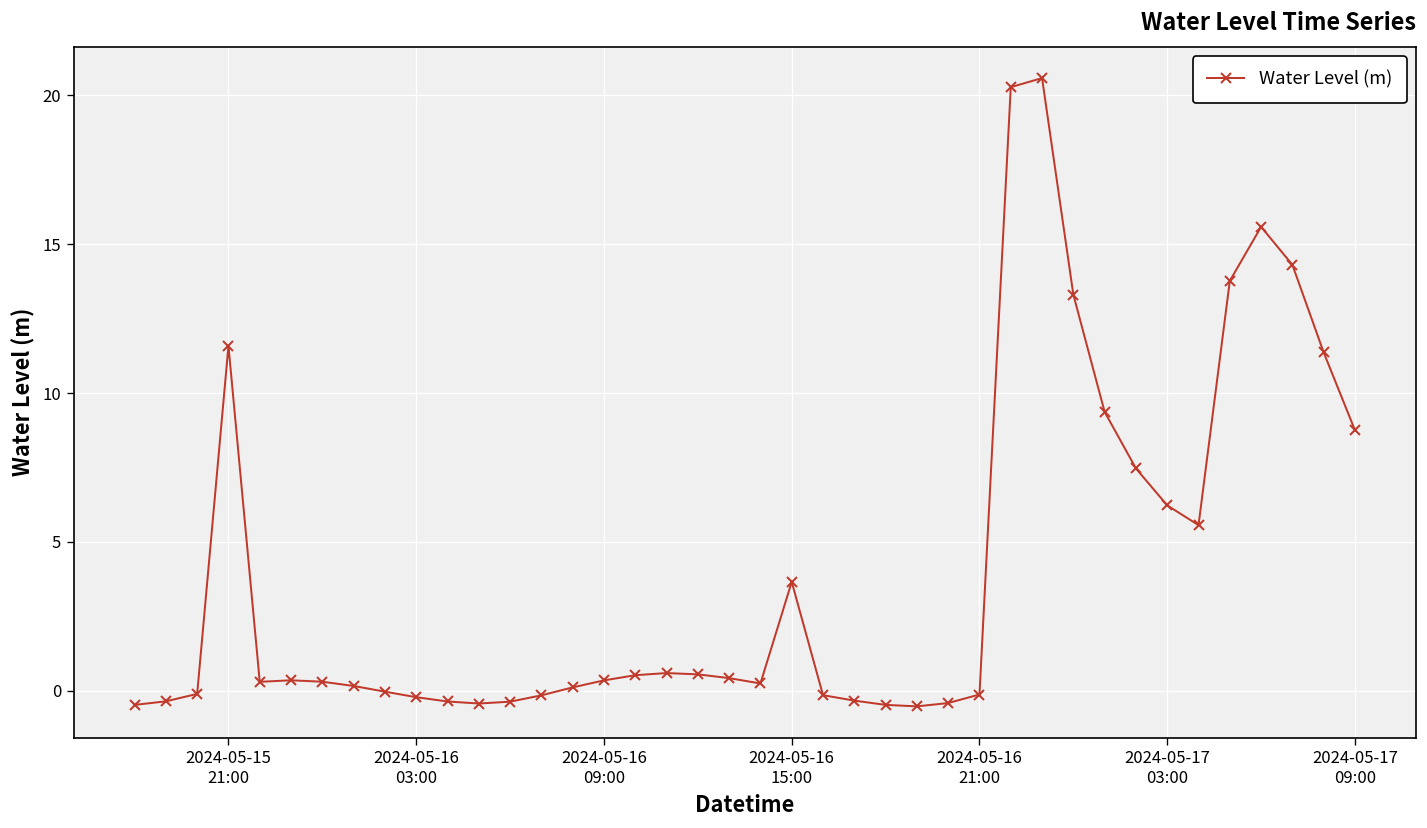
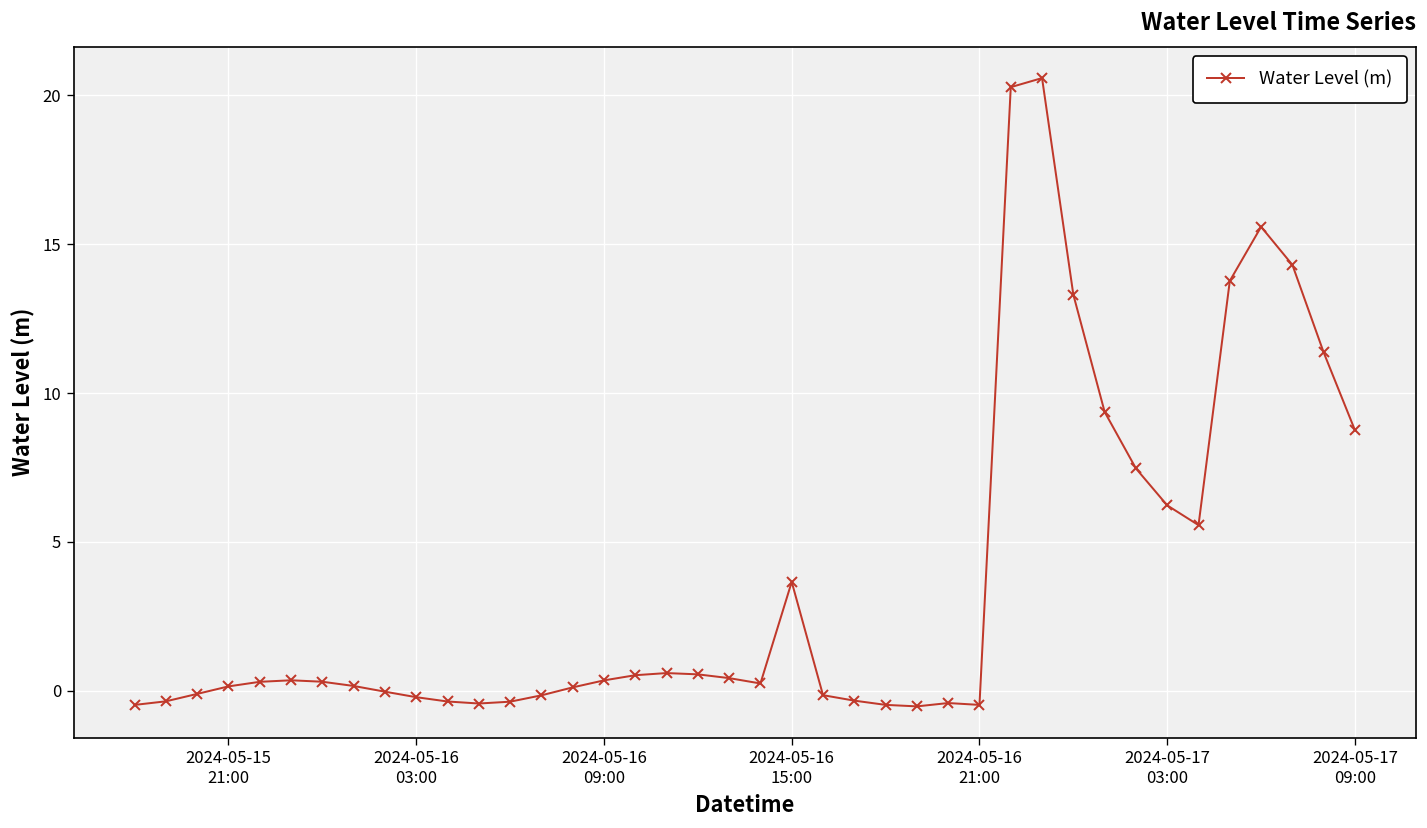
  {
-   "2024-05-15 21:00": 11.6,
+   "2024-05-15 21:00": 0.2,
    "2024-05-16 03:00": -0.2,
    "2024-05-16 09:00": 0.4,
    "2024-05-16 15:00": 3.7,
-   "2024-05-16 21:00": -0.1,
+   "2024-05-16 21:00": -0.5,
    "2024-05-17 03:00": 6.2,
    "2024-05-17 09:00": 8.8
  }
